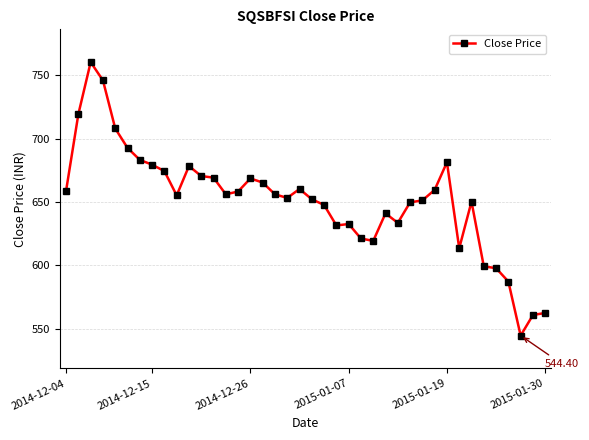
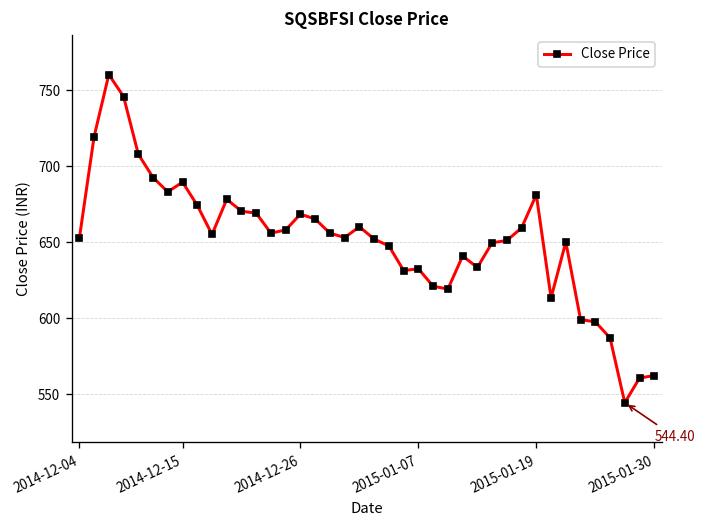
  {
-   "2014-12-04": 659,
-   "2014-12-15": 679,
+   "2014-12-04": 653,
+   "2014-12-15": 690,
    "2014-12-26": 669,
    "2015-01-07": 633,
    "2015-01-19": 681,
    "2015-01-30": 562
  }
